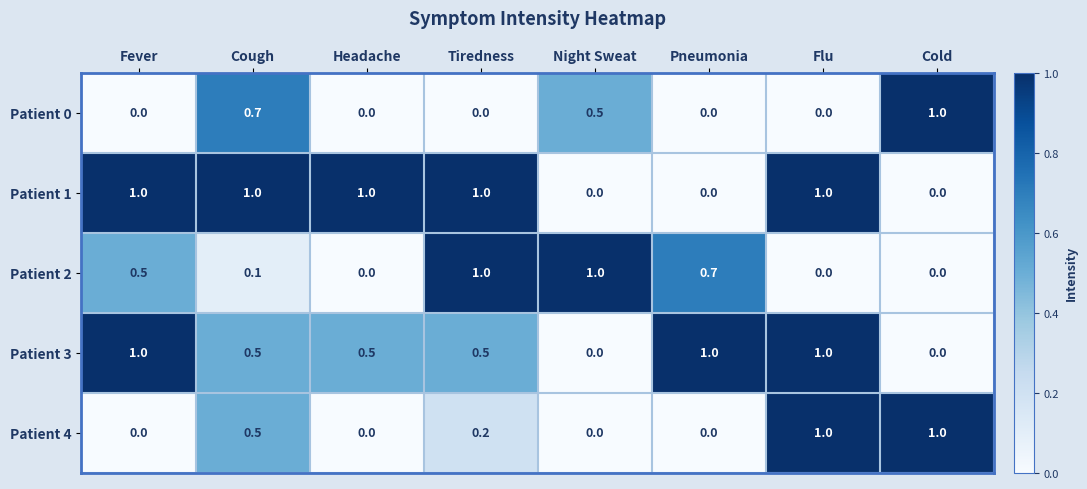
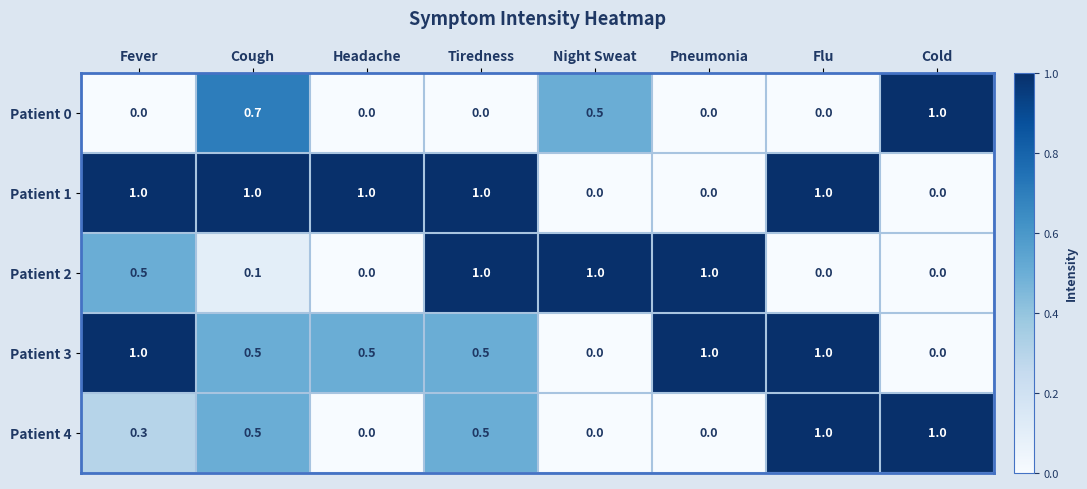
  {
    "Patient 0": {
      "Fever": 0.0,
      "Cough": 0.7,
      "Headache": 0.0,
      "Tiredness": 0.0,
      "Night Sweat": 0.5,
      "Pneumonia": 0.0,
      "Flu": 0.0,
      "Cold": 1.0
    },
    "Patient 1": {
      "Fever": 1.0,
      "Cough": 1.0,
      "Headache": 1.0,
      "Tiredness": 1.0,
      "Night Sweat": 0.0,
      "Pneumonia": 0.0,
      "Flu": 1.0,
      "Cold": 0.0
    },
    "Patient 2": {
      "Fever": 0.5,
      "Cough": 0.1,
      "Headache": 0.0,
      "Tiredness": 1.0,
      "Night Sweat": 1.0,
-     "Pneumonia": 0.7,
+     "Pneumonia": 1.0,
      "Flu": 0.0,
      "Cold": 0.0
    },
    "Patient 3": {
      "Fever": 1.0,
      "Cough": 0.5,
      "Headache": 0.5,
      "Tiredness": 0.5,
      "Night Sweat": 0.0,
      "Pneumonia": 1.0,
      "Flu": 1.0,
      "Cold": 0.0
    },
    "Patient 4": {
-     "Fever": 0.0,
+     "Fever": 0.3,
      "Cough": 0.5,
      "Headache": 0.0,
-     "Tiredness": 0.2,
+     "Tiredness": 0.5,
      "Night Sweat": 0.0,
      "Pneumonia": 0.0,
      "Flu": 1.0,
      "Cold": 1.0
    }
  }
